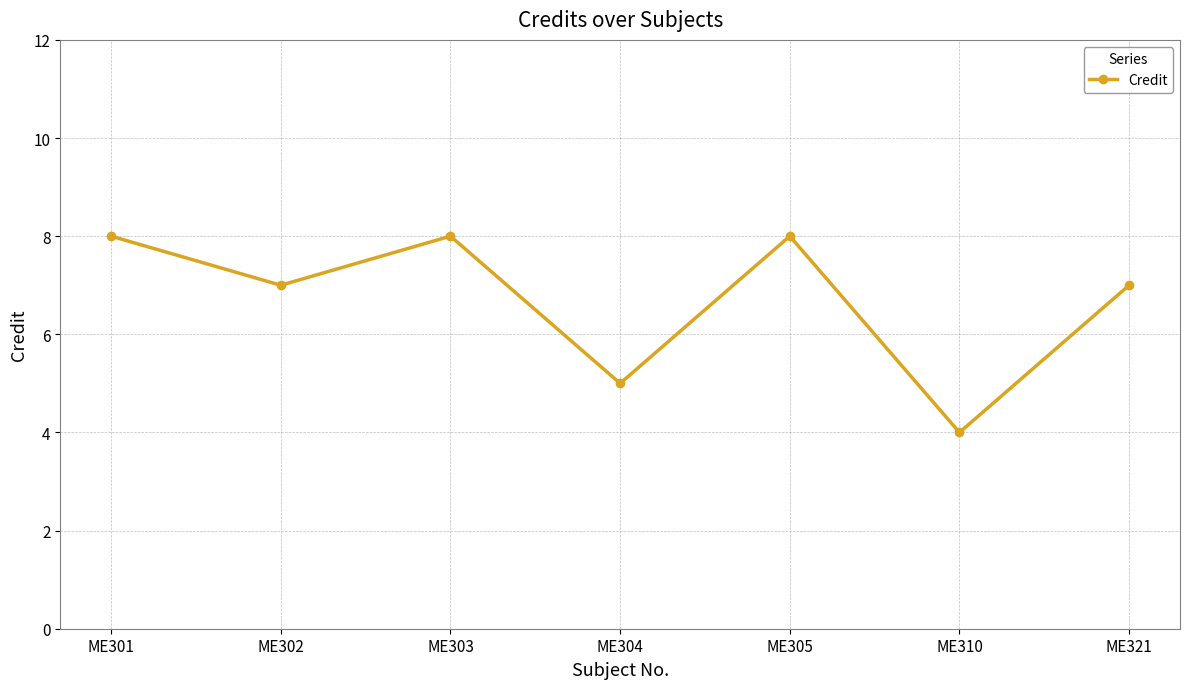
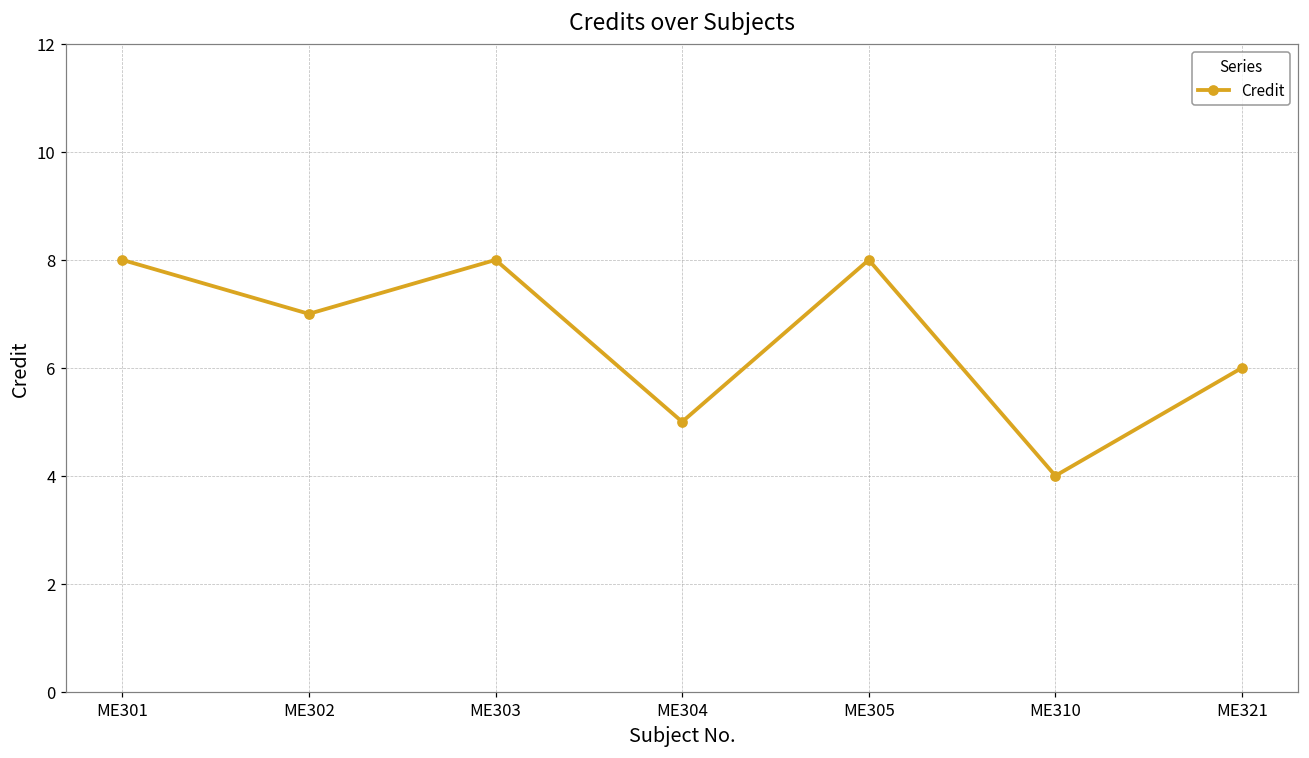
  {
    "ME301": 8,
    "ME302": 7,
    "ME303": 8,
    "ME304": 5,
    "ME305": 8,
    "ME310": 4,
-   "ME321": 7
+   "ME321": 6
  }
